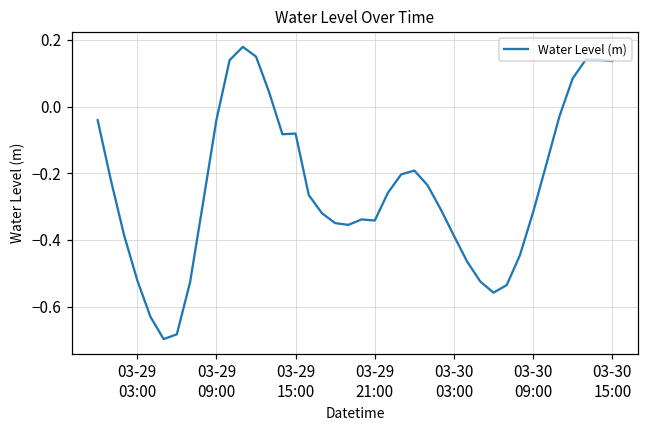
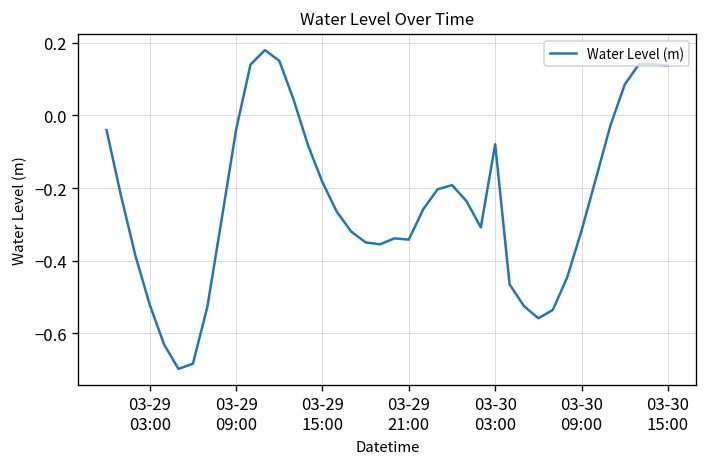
  {
    "03-29 03:00": -0.52,
    "03-29 09:00": -0.04,
-   "03-29 15:00": -0.08,
+   "03-29 15:00": -0.18,
    "03-29 21:00": -0.34,
-   "03-30 03:00": -0.39,
+   "03-30 03:00": -0.08,
    "03-30 09:00": -0.32,
    "03-30 15:00": 0.14
  }
